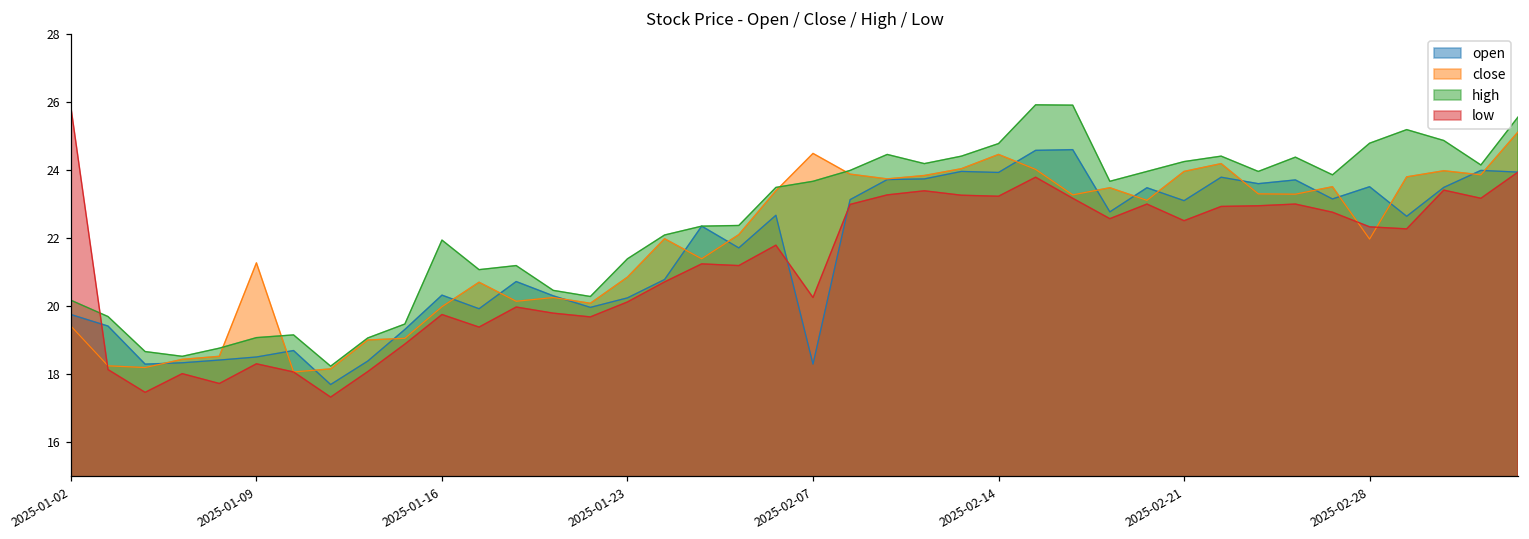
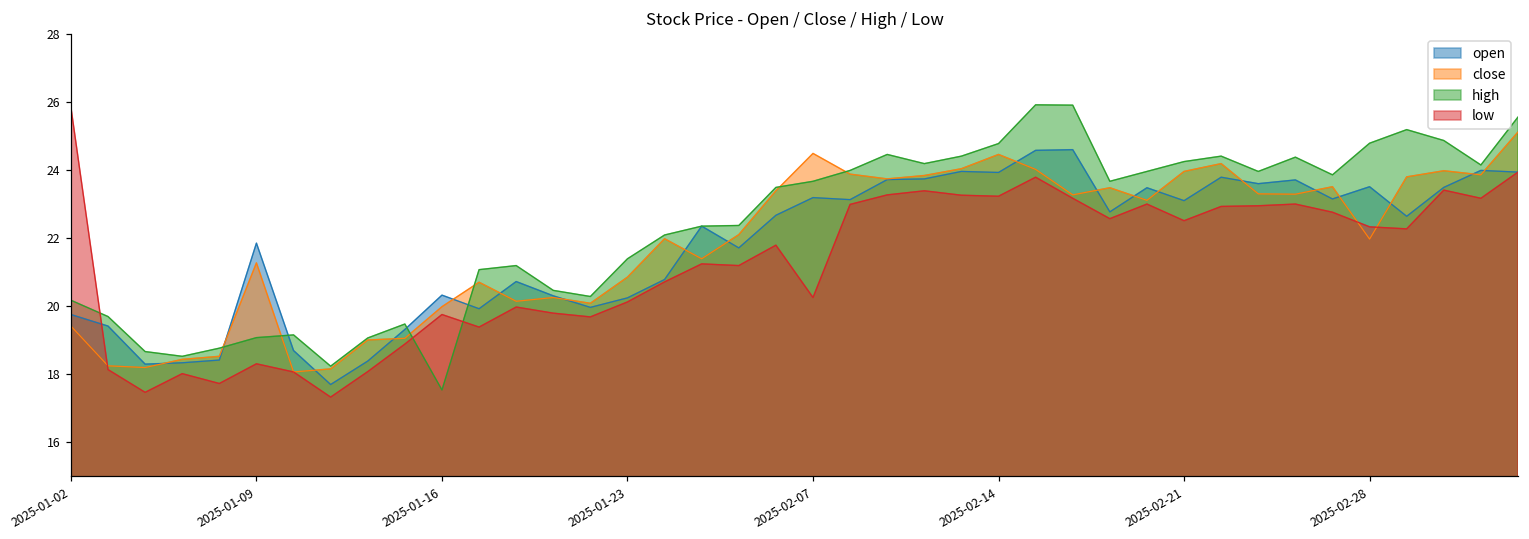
  {
    "open": {
      "2025-01-02": 19.8,
-     "2025-01-09": 18.5,
+     "2025-01-09": 21.9,
      "2025-01-16": 20.3,
      "2025-01-23": 20.3,
-     "2025-02-07": 18.3,
+     "2025-02-07": 23.2,
      "2025-02-14": 23.9,
      "2025-02-21": 23.1,
      "2025-02-28": 23.5
    },
    "close": {
      "2025-01-02": 19.4,
      "2025-01-09": 21.3,
      "2025-01-16": 20.0,
      "2025-01-23": 20.9,
      "2025-02-07": 24.5,
      "2025-02-14": 24.5,
      "2025-02-21": 24.0,
      "2025-02-28": 22.0
    },
    "high": {
      "2025-01-02": 20.2,
      "2025-01-09": 19.1,
-     "2025-01-16": 22.0,
+     "2025-01-16": 17.5,
      "2025-01-23": 21.4,
      "2025-02-07": 23.7,
      "2025-02-14": 24.8,
      "2025-02-21": 24.3,
      "2025-02-28": 24.8
    },
    "low": {
      "2025-01-02": 25.9,
      "2025-01-09": 18.3,
      "2025-01-16": 19.8,
      "2025-01-23": 20.1,
      "2025-02-07": 20.3,
      "2025-02-14": 23.2,
      "2025-02-21": 22.5,
      "2025-02-28": 22.3
    }
  }
